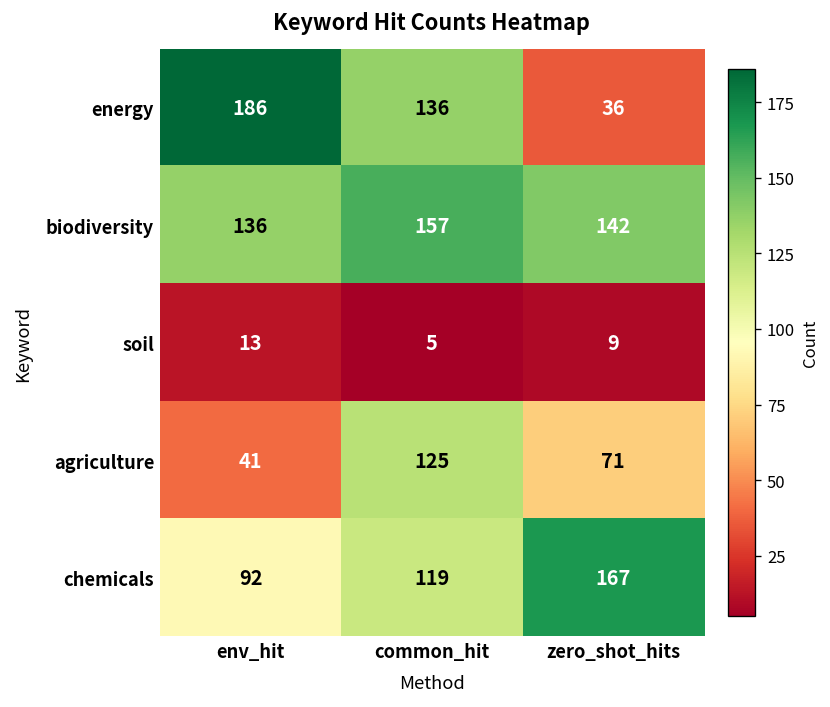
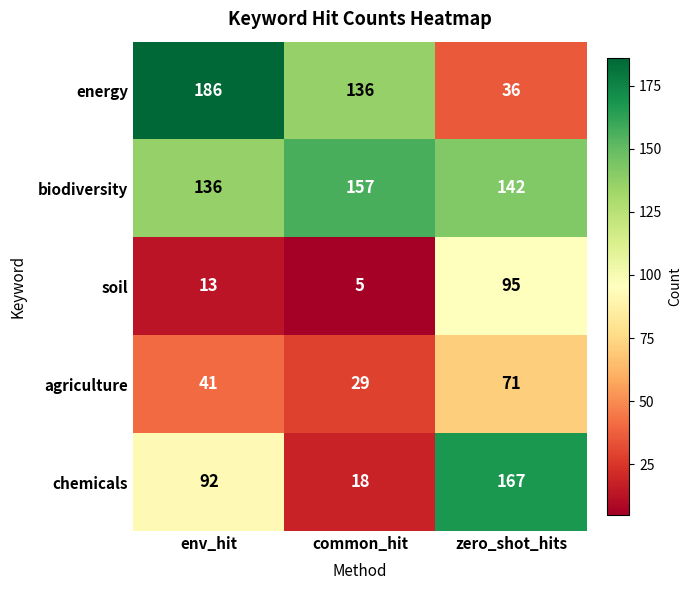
  {
    "energy": {
      "env_hit": 186,
      "common_hit": 136,
      "zero_shot_hits": 36
    },
    "biodiversity": {
      "env_hit": 136,
      "common_hit": 157,
      "zero_shot_hits": 142
    },
    "soil": {
      "env_hit": 13,
      "common_hit": 5,
-     "zero_shot_hits": 9
+     "zero_shot_hits": 95
    },
    "agriculture": {
      "env_hit": 41,
-     "common_hit": 125,
+     "common_hit": 29,
      "zero_shot_hits": 71
    },
    "chemicals": {
      "env_hit": 92,
-     "common_hit": 119,
+     "common_hit": 18,
      "zero_shot_hits": 167
    }
  }
